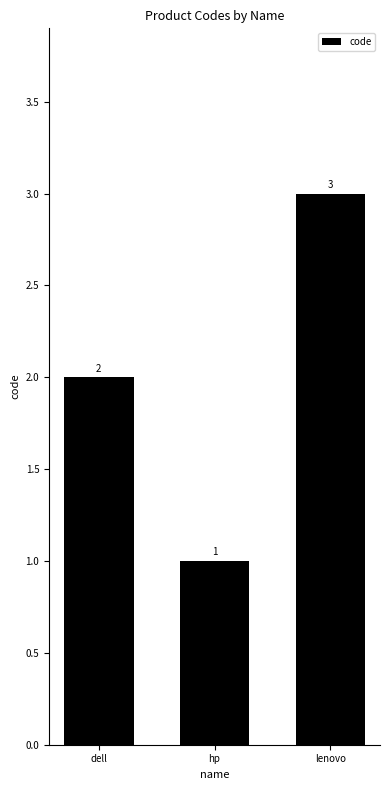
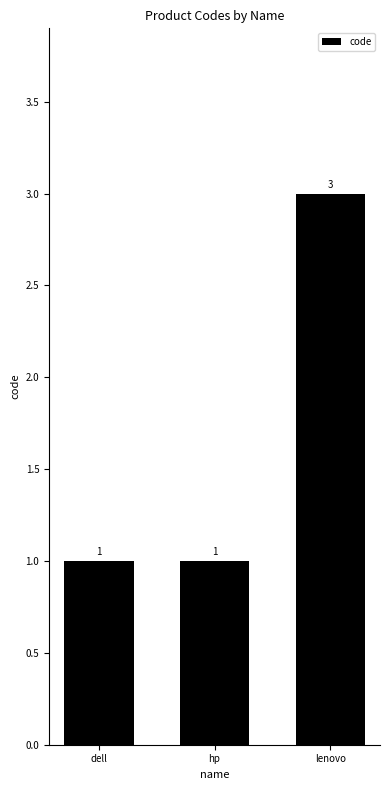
  {
-   "dell": 2,
+   "dell": 1,
    "hp": 1,
    "lenovo": 3
  }
